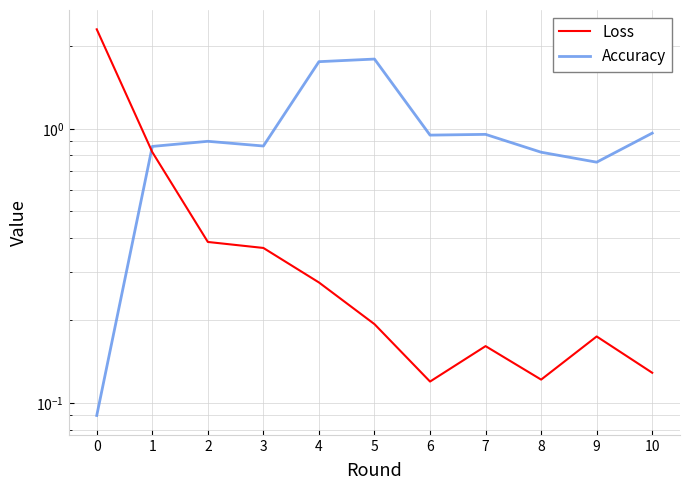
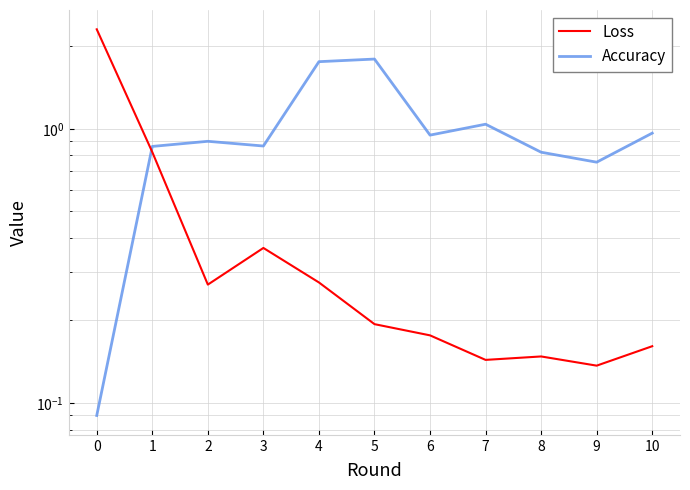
  {
    "Loss": {
      "0": 2.3,
      "1": 0.82,
-     "2": 0.39,
+     "2": 0.27,
      "3": 0.37,
      "4": 0.28,
      "5": 0.19,
-     "6": 0.12,
-     "7": 0.16,
-     "8": 0.12,
-     "9": 0.17,
-     "10": 0.13
+     "6": 0.18,
+     "7": 0.14,
+     "8": 0.15,
+     "9": 0.14,
+     "10": 0.16
    },
    "Accuracy": {
      "0": 0.09,
      "1": 0.86,
      "2": 0.90,
      "3": 0.87,
      "4": 1.8,
      "5": 1.8,
      "6": 0.95,
-     "7": 0.96,
+     "7": 1.04,
      "8": 0.82,
      "9": 0.76,
      "10": 0.97
    }
  }
